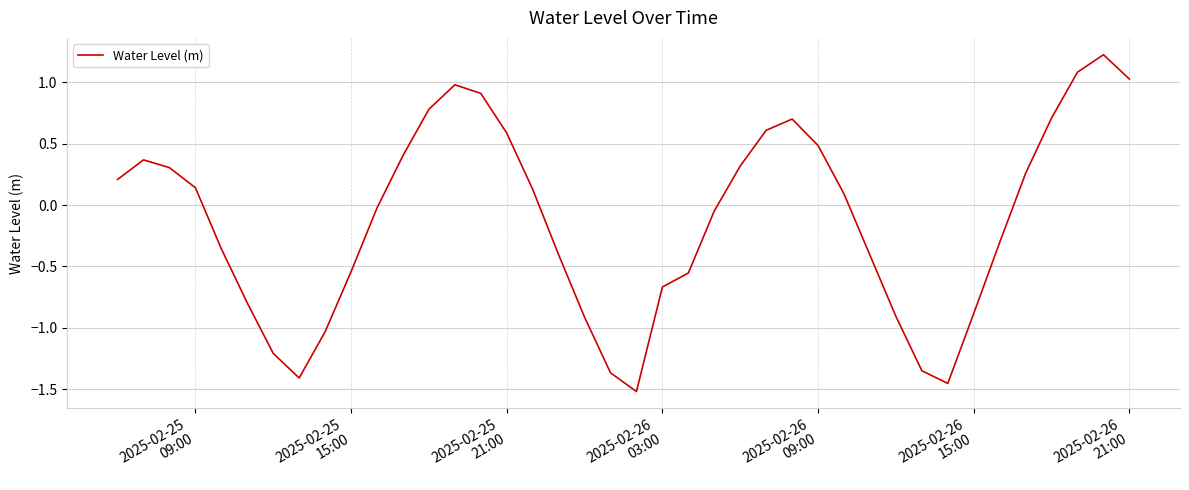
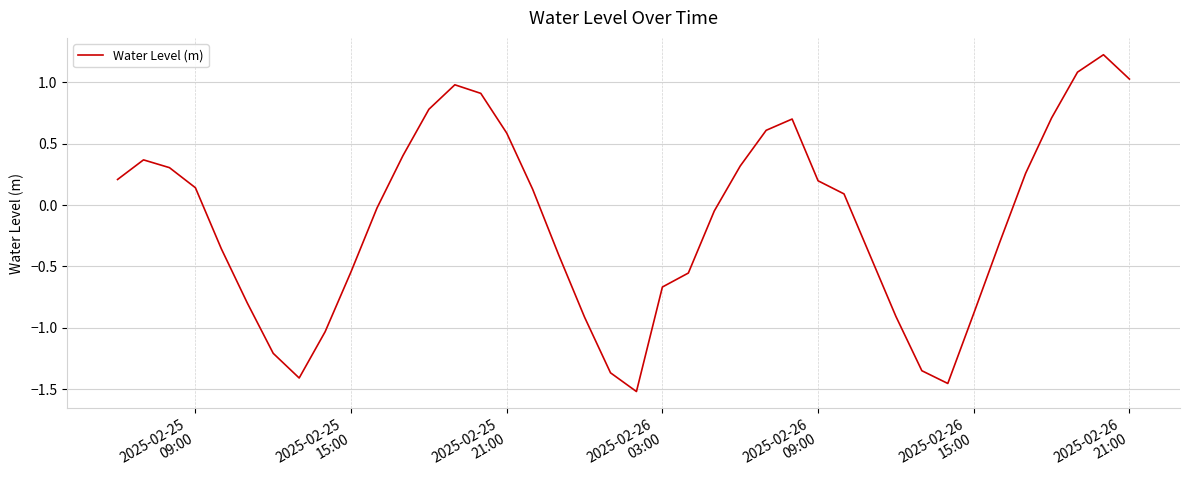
  {
    "2025-02-25 09:00": 0.14,
    "2025-02-25 15:00": -0.54,
    "2025-02-25 21:00": 0.59,
    "2025-02-26 03:00": -0.67,
-   "2025-02-26 09:00": 0.48,
+   "2025-02-26 09:00": 0.20,
    "2025-02-26 15:00": -0.88,
    "2025-02-26 21:00": 1.03
  }
